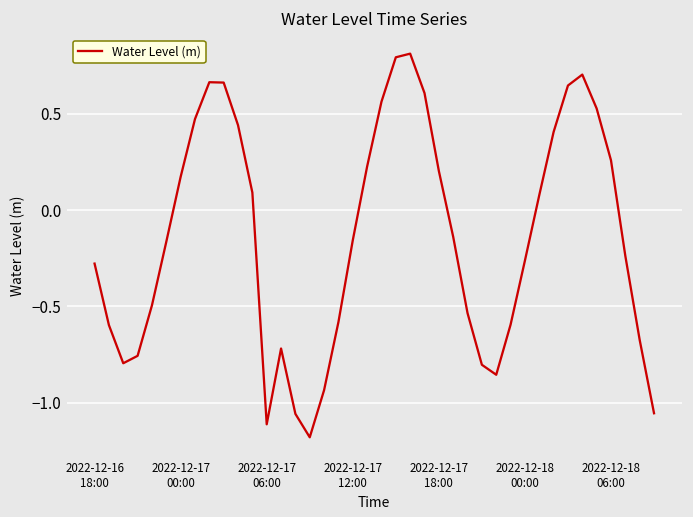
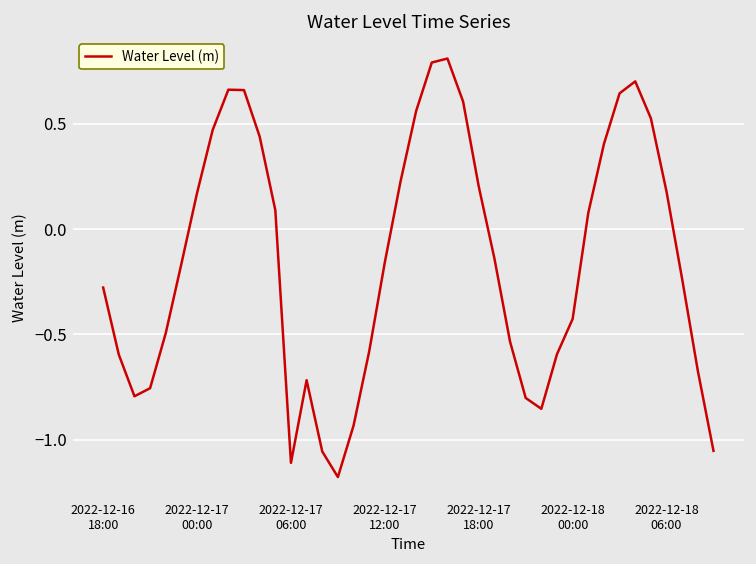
  {
    "2022-12-16 18:00": -0.28,
    "2022-12-17 00:00": 0.17,
    "2022-12-17 06:00": -1.11,
    "2022-12-17 12:00": -0.16,
    "2022-12-17 18:00": 0.20,
-   "2022-12-18 00:00": -0.26,
-   "2022-12-18 06:00": 0.26
+   "2022-12-18 00:00": -0.43,
+   "2022-12-18 06:00": 0.18
  }
